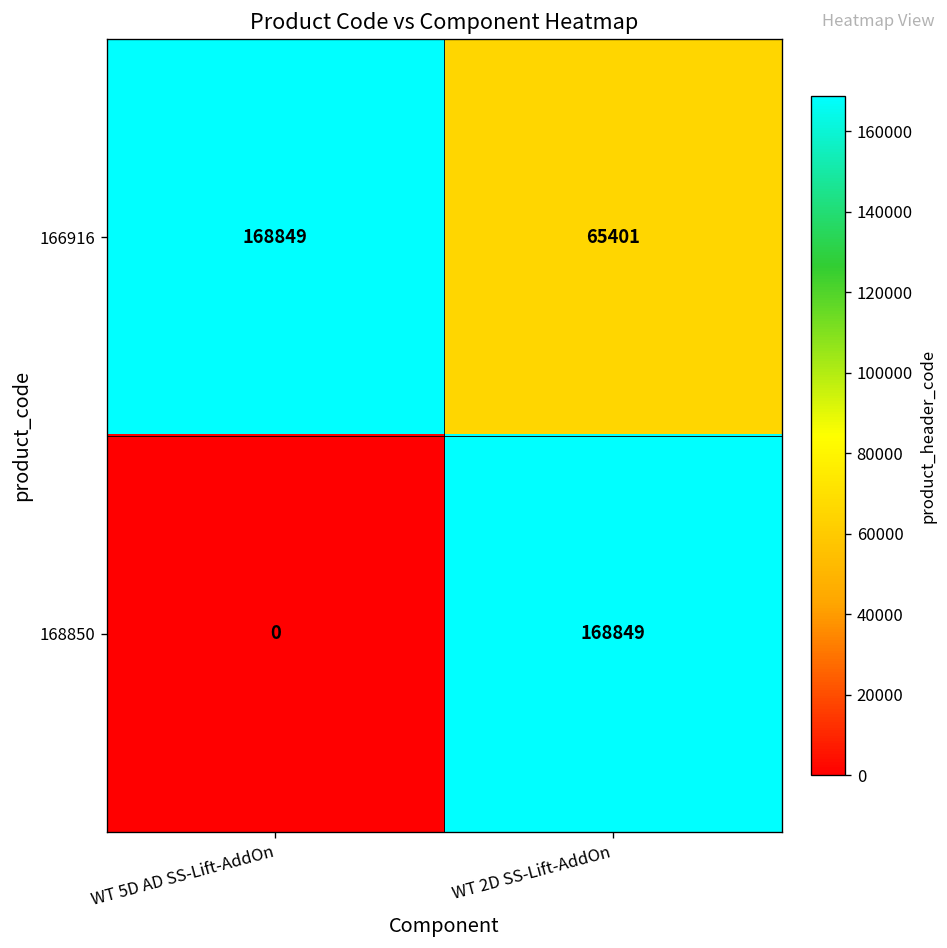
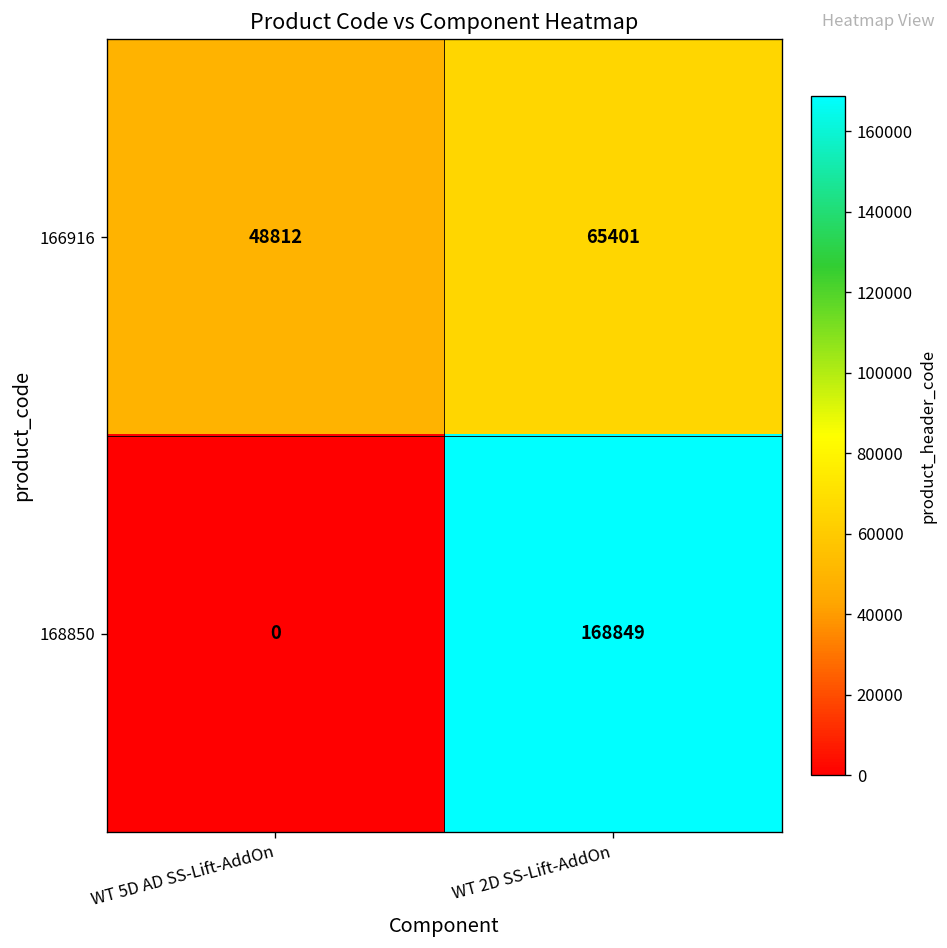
  {
    "166916": {
-     "WT 5D AD SS-Lift-AddOn": 168849,
+     "WT 5D AD SS-Lift-AddOn": 48812,
      "WT 2D SS-Lift-AddOn": 65401
    },
    "168850": {
      "WT 5D AD SS-Lift-AddOn": 0,
      "WT 2D SS-Lift-AddOn": 168849
    }
  }
